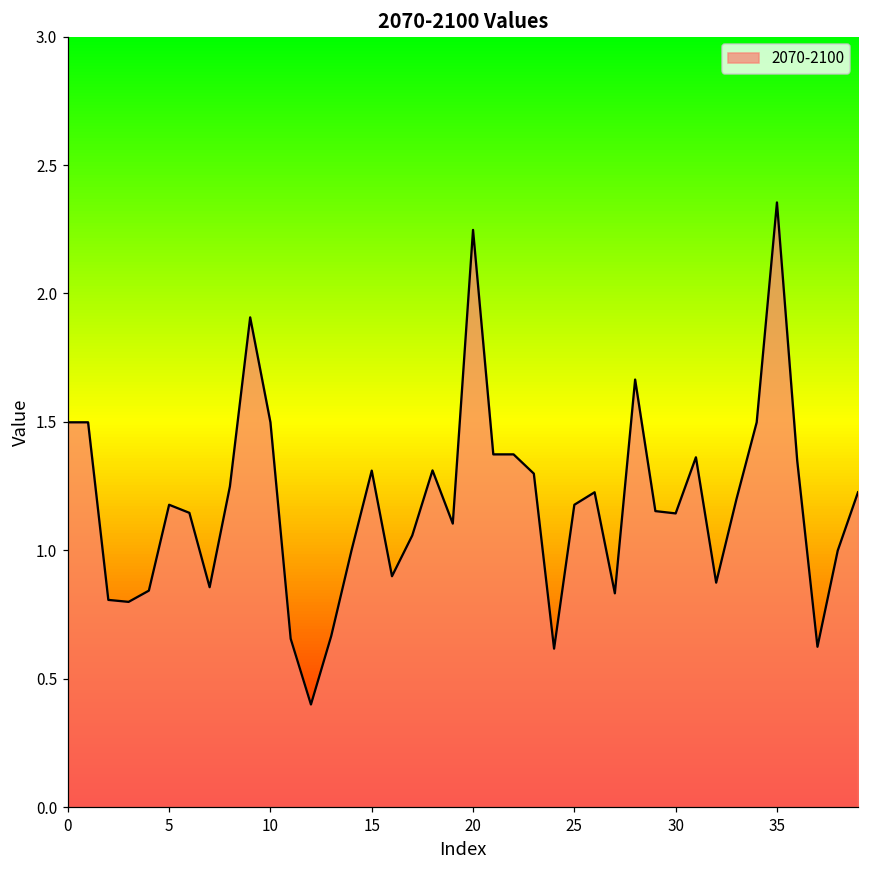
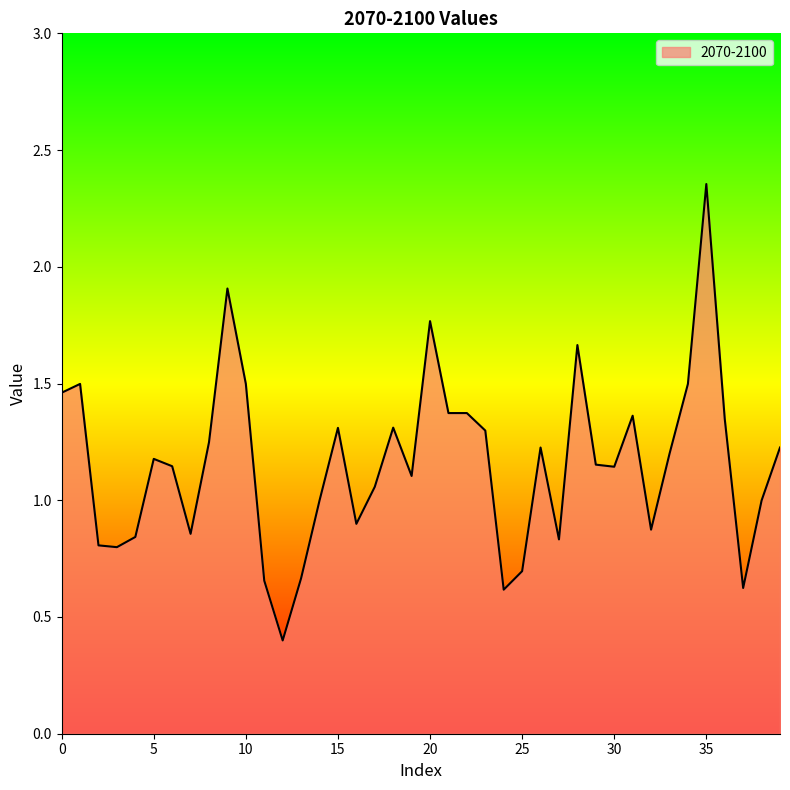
  {
-   "0": 1.50,
+   "0": 1.46,
    "5": 1.18,
    "10": 1.50,
    "15": 1.31,
-   "20": 2.25,
-   "25": 1.18,
+   "20": 1.77,
+   "25": 0.70,
    "30": 1.14,
    "35": 2.35
  }
